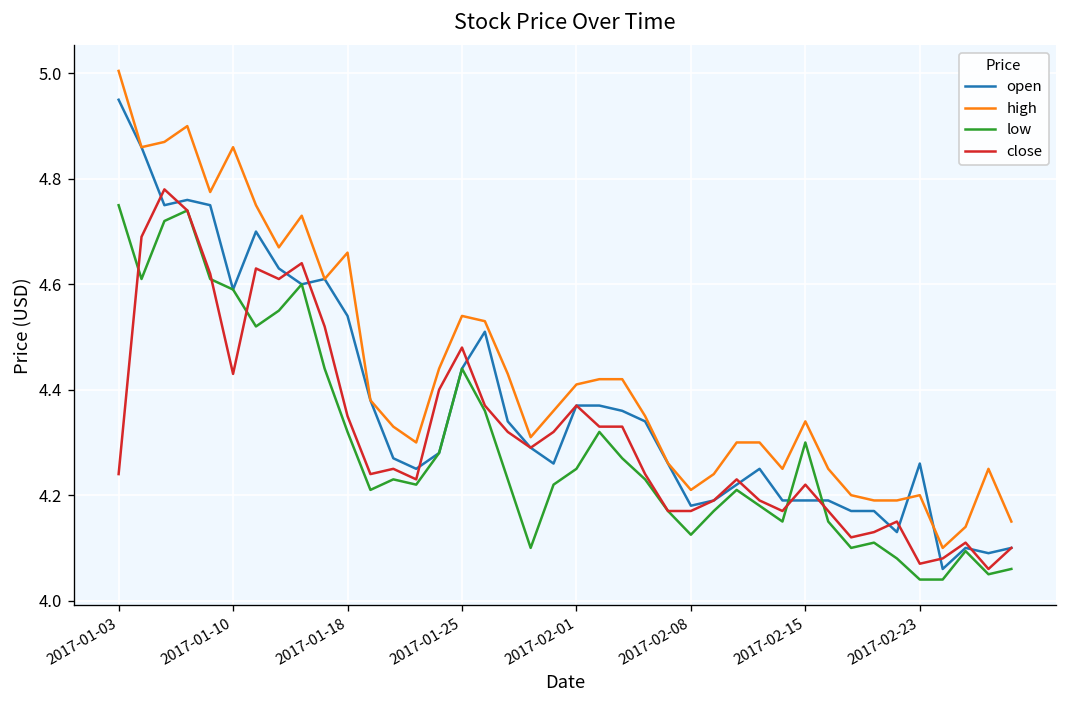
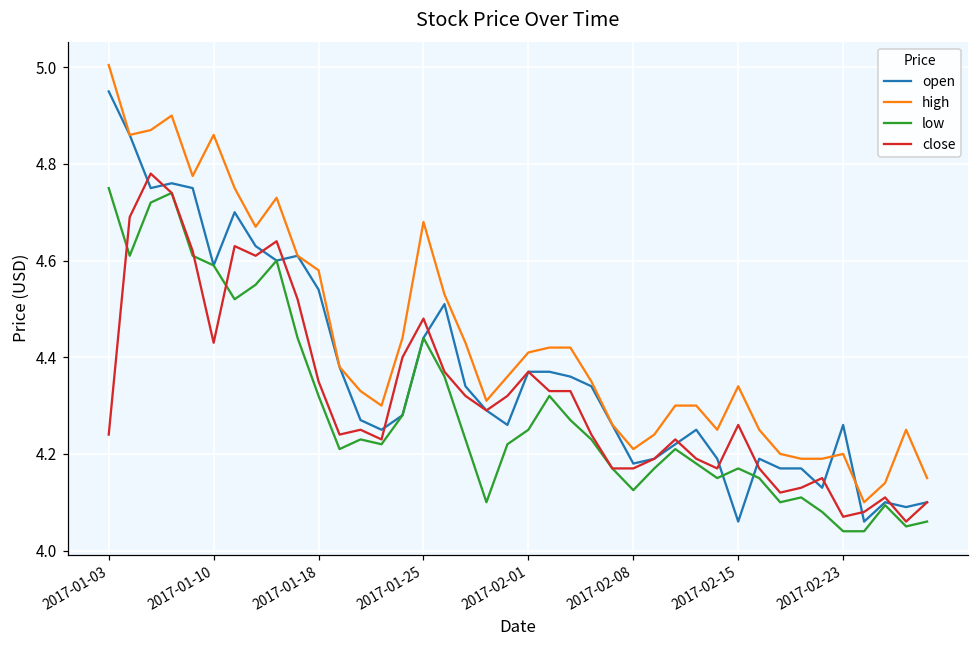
  {
    "open": {
      "2017-01-03": 4.95,
      "2017-01-18": 4.54,
      "2017-02-08": 4.18,
-     "2017-02-15": 4.19,
+     "2017-02-15": 4.06,
      "2017-02-23": 4.26
    },
    "high": {
      "2017-01-03": 5.00,
      "2017-01-10": 4.86,
-     "2017-01-18": 4.66,
-     "2017-01-25": 4.54,
+     "2017-01-18": 4.58,
+     "2017-01-25": 4.68,
      "2017-02-01": 4.41,
      "2017-02-08": 4.21,
      "2017-02-15": 4.34,
      "2017-02-23": 4.20
    },
    "low": {
      "2017-01-03": 4.75,
      "2017-01-18": 4.32,
      "2017-02-01": 4.25,
      "2017-02-08": 4.13,
-     "2017-02-15": 4.30,
+     "2017-02-15": 4.17,
      "2017-02-23": 4.04
    },
    "close": {
      "2017-01-03": 4.24,
      "2017-01-10": 4.43,
      "2017-01-18": 4.35,
      "2017-01-25": 4.48,
      "2017-02-08": 4.17,
-     "2017-02-15": 4.22,
+     "2017-02-15": 4.26,
      "2017-02-23": 4.07
    }
  }
